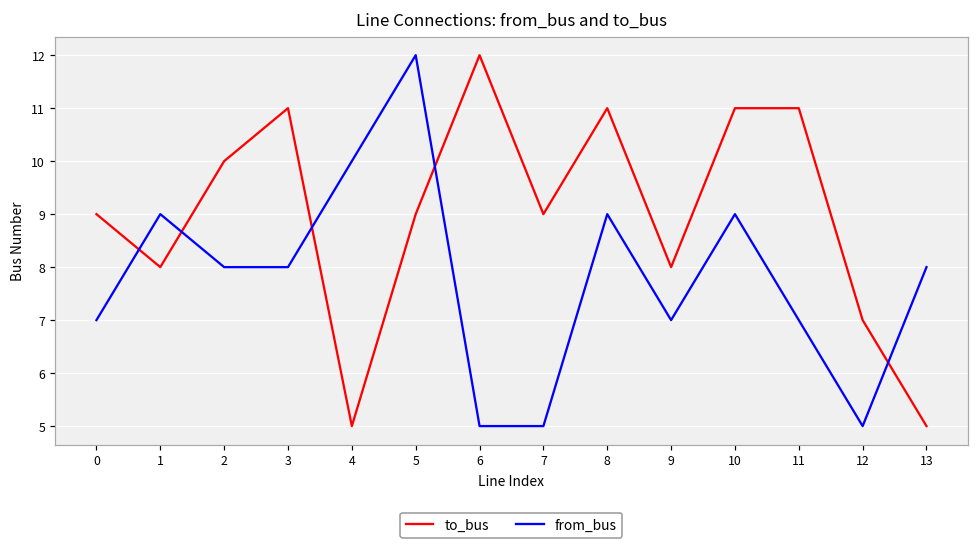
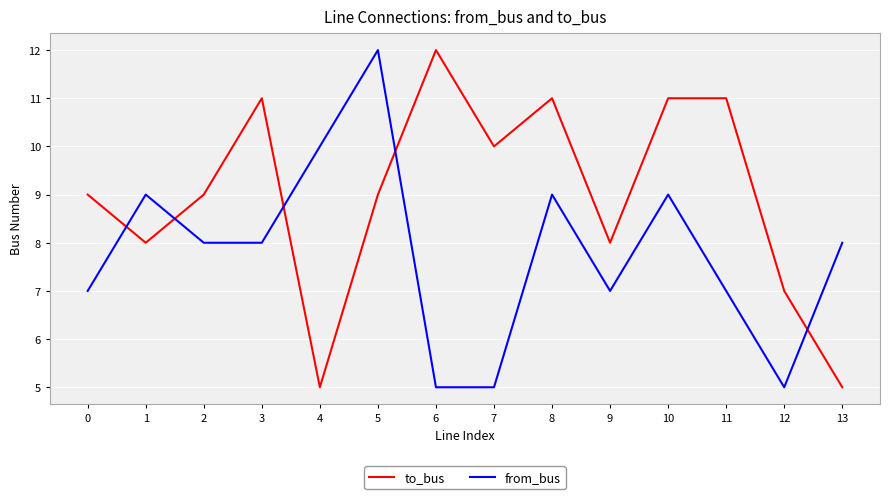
  {
    "to_bus": {
      "0": 9,
      "1": 8,
-     "2": 10,
+     "2": 9,
      "3": 11,
      "4": 5,
      "5": 9,
      "6": 12,
-     "7": 9,
+     "7": 10,
      "8": 11,
      "9": 8,
      "10": 11,
      "11": 11,
      "12": 7,
      "13": 5
    },
    "from_bus": {
      "0": 7,
      "1": 9,
      "2": 8,
      "3": 8,
      "4": 10,
      "5": 12,
      "6": 5,
      "7": 5,
      "8": 9,
      "9": 7,
      "10": 9,
      "11": 7,
      "12": 5,
      "13": 8
    }
  }
